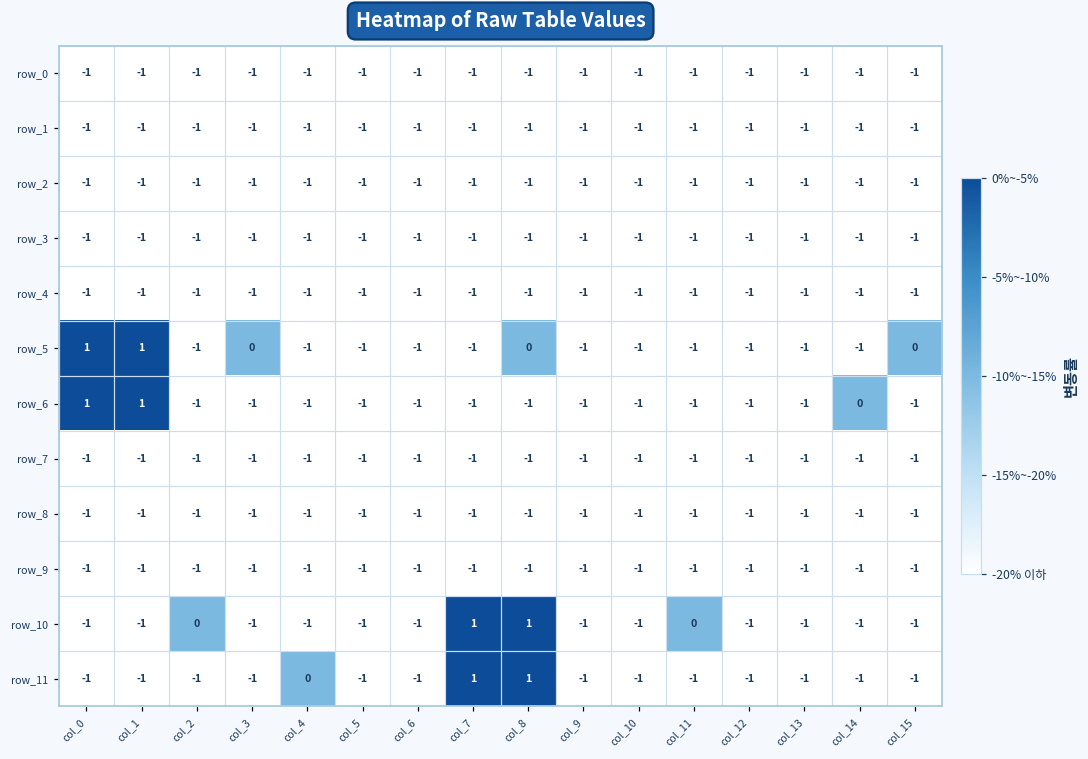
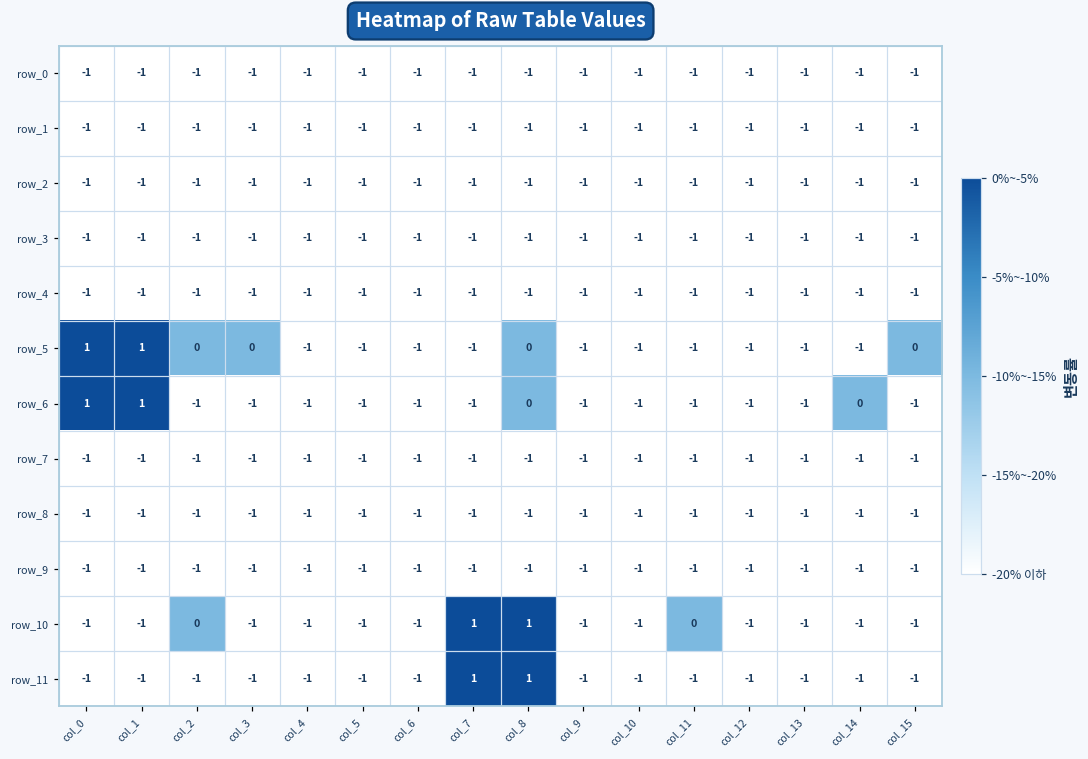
  {
    "row_0": {
      "col_0": -1,
      "col_1": -1,
      "col_2": -1,
      "col_3": -1,
      "col_4": -1,
      "col_5": -1,
      "col_6": -1,
      "col_7": -1,
      "col_8": -1,
      "col_9": -1,
      "col_10": -1,
      "col_11": -1,
      "col_12": -1,
      "col_13": -1,
      "col_14": -1,
      "col_15": -1
    },
    "row_1": {
      "col_0": -1,
      "col_1": -1,
      "col_2": -1,
      "col_3": -1,
      "col_4": -1,
      "col_5": -1,
      "col_6": -1,
      "col_7": -1,
      "col_8": -1,
      "col_9": -1,
      "col_10": -1,
      "col_11": -1,
      "col_12": -1,
      "col_13": -1,
      "col_14": -1,
      "col_15": -1
    },
    "row_2": {
      "col_0": -1,
      "col_1": -1,
      "col_2": -1,
      "col_3": -1,
      "col_4": -1,
      "col_5": -1,
      "col_6": -1,
      "col_7": -1,
      "col_8": -1,
      "col_9": -1,
      "col_10": -1,
      "col_11": -1,
      "col_12": -1,
      "col_13": -1,
      "col_14": -1,
      "col_15": -1
    },
    "row_3": {
      "col_0": -1,
      "col_1": -1,
      "col_2": -1,
      "col_3": -1,
      "col_4": -1,
      "col_5": -1,
      "col_6": -1,
      "col_7": -1,
      "col_8": -1,
      "col_9": -1,
      "col_10": -1,
      "col_11": -1,
      "col_12": -1,
      "col_13": -1,
      "col_14": -1,
      "col_15": -1
    },
    "row_4": {
      "col_0": -1,
      "col_1": -1,
      "col_2": -1,
      "col_3": -1,
      "col_4": -1,
      "col_5": -1,
      "col_6": -1,
      "col_7": -1,
      "col_8": -1,
      "col_9": -1,
      "col_10": -1,
      "col_11": -1,
      "col_12": -1,
      "col_13": -1,
      "col_14": -1,
      "col_15": -1
    },
    "row_5": {
      "col_0": 1,
      "col_1": 1,
-     "col_2": -1,
+     "col_2": 0,
      "col_3": 0,
      "col_4": -1,
      "col_5": -1,
      "col_6": -1,
      "col_7": -1,
      "col_8": 0,
      "col_9": -1,
      "col_10": -1,
      "col_11": -1,
      "col_12": -1,
      "col_13": -1,
      "col_14": -1,
      "col_15": 0
    },
    "row_6": {
      "col_0": 1,
      "col_1": 1,
      "col_2": -1,
      "col_3": -1,
      "col_4": -1,
      "col_5": -1,
      "col_6": -1,
      "col_7": -1,
-     "col_8": -1,
+     "col_8": 0,
      "col_9": -1,
      "col_10": -1,
      "col_11": -1,
      "col_12": -1,
      "col_13": -1,
      "col_14": 0,
      "col_15": -1
    },
    "row_7": {
      "col_0": -1,
      "col_1": -1,
      "col_2": -1,
      "col_3": -1,
      "col_4": -1,
      "col_5": -1,
      "col_6": -1,
      "col_7": -1,
      "col_8": -1,
      "col_9": -1,
      "col_10": -1,
      "col_11": -1,
      "col_12": -1,
      "col_13": -1,
      "col_14": -1,
      "col_15": -1
    },
    "row_8": {
      "col_0": -1,
      "col_1": -1,
      "col_2": -1,
      "col_3": -1,
      "col_4": -1,
      "col_5": -1,
      "col_6": -1,
      "col_7": -1,
      "col_8": -1,
      "col_9": -1,
      "col_10": -1,
      "col_11": -1,
      "col_12": -1,
      "col_13": -1,
      "col_14": -1,
      "col_15": -1
    },
    "row_9": {
      "col_0": -1,
      "col_1": -1,
      "col_2": -1,
      "col_3": -1,
      "col_4": -1,
      "col_5": -1,
      "col_6": -1,
      "col_7": -1,
      "col_8": -1,
      "col_9": -1,
      "col_10": -1,
      "col_11": -1,
      "col_12": -1,
      "col_13": -1,
      "col_14": -1,
      "col_15": -1
    },
    "row_10": {
      "col_0": -1,
      "col_1": -1,
      "col_2": 0,
      "col_3": -1,
      "col_4": -1,
      "col_5": -1,
      "col_6": -1,
      "col_7": 1,
      "col_8": 1,
      "col_9": -1,
      "col_10": -1,
      "col_11": 0,
      "col_12": -1,
      "col_13": -1,
      "col_14": -1,
      "col_15": -1
    },
    "row_11": {
      "col_0": -1,
      "col_1": -1,
      "col_2": -1,
      "col_3": -1,
-     "col_4": 0,
+     "col_4": -1,
      "col_5": -1,
      "col_6": -1,
      "col_7": 1,
      "col_8": 1,
      "col_9": -1,
      "col_10": -1,
      "col_11": -1,
      "col_12": -1,
      "col_13": -1,
      "col_14": -1,
      "col_15": -1
    }
  }
